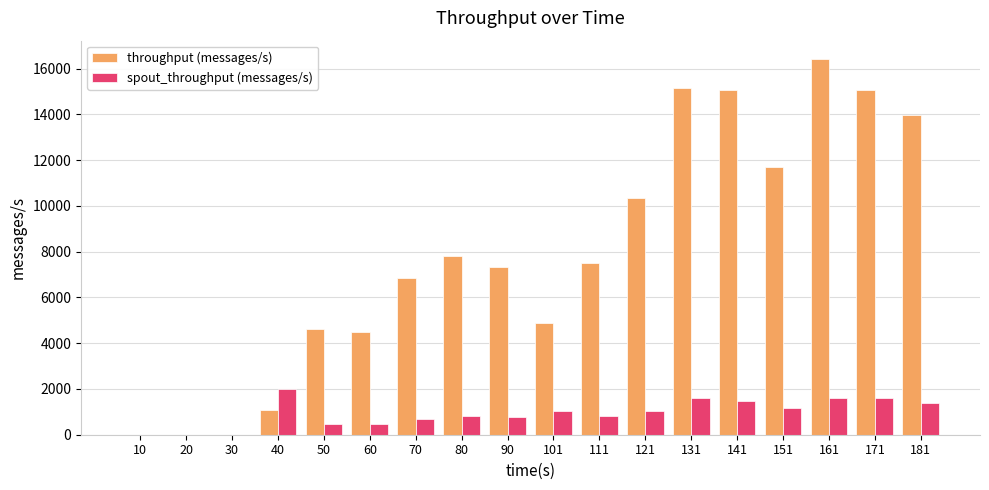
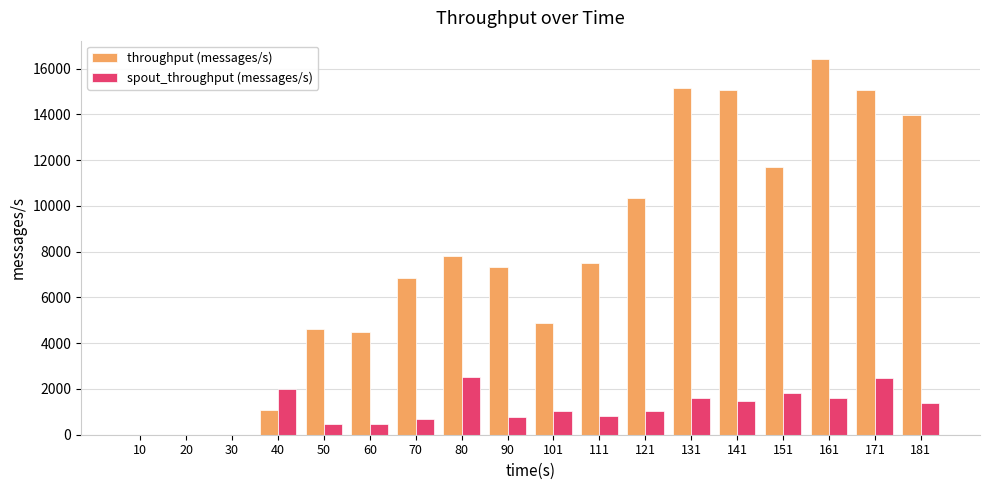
  {
    "throughput (messages/s)": {
      "10": 0,
      "20": 0,
      "40": 1100,
      "50": 4600,
      "60": 4500,
      "70": 6800,
      "80": 7800,
      "90": 7300,
      "101": 4900,
      "111": 7500,
      "121": 10300,
      "131": 15200,
      "141": 15100,
      "151": 11700,
      "161": 16400,
      "171": 15100,
      "181": 14000
    },
    "spout_throughput (messages/s)": {
      "10": 0,
      "20": 0,
      "30": 0,
      "40": 2000,
      "50": 500,
      "60": 500,
      "70": 700,
-     "80": 800,
+     "80": 2500,
      "90": 800,
      "101": 1000,
      "111": 800,
      "121": 1000,
      "131": 1600,
      "141": 1500,
-     "151": 1200,
+     "151": 1800,
      "161": 1600,
-     "171": 1600,
+     "171": 2500,
      "181": 1400
    }
  }
